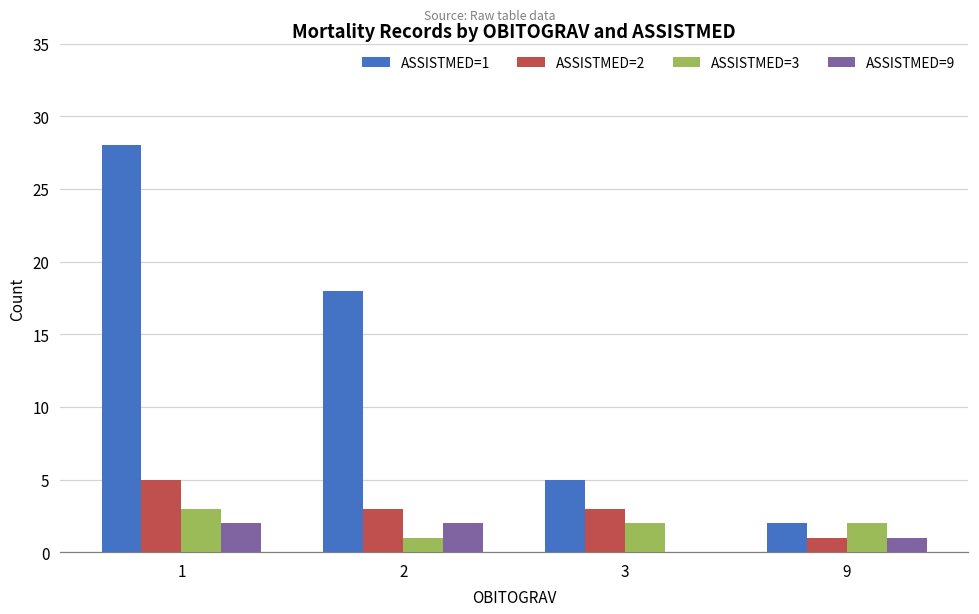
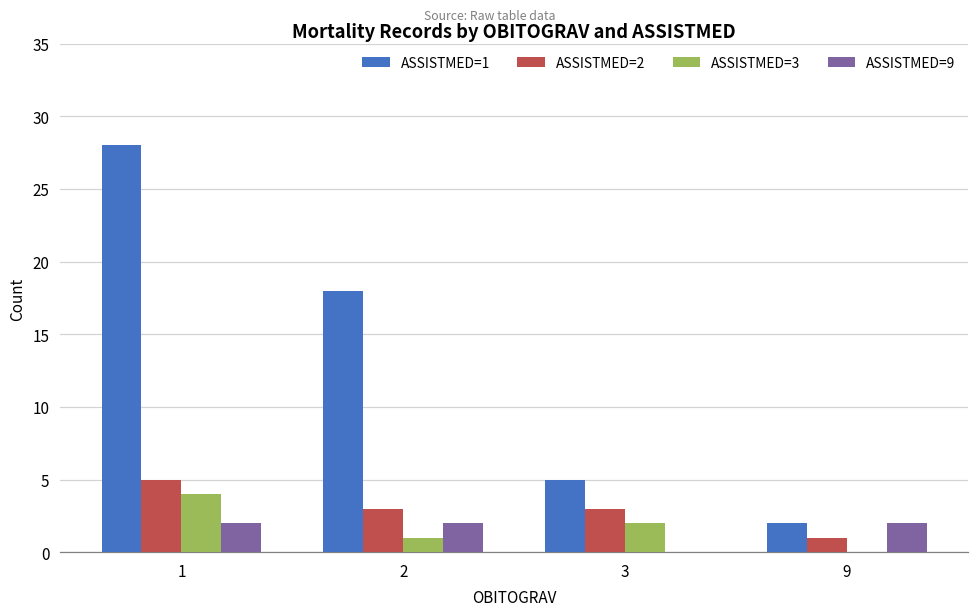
  {
    "ASSISTMED=1": {
      "1": 28,
      "2": 18,
      "3": 5,
      "9": 2
    },
    "ASSISTMED=2": {
      "1": 5,
      "2": 3,
      "3": 3,
      "9": 1
    },
    "ASSISTMED=3": {
-     "1": 3,
+     "1": 4,
      "2": 1,
      "3": 2,
-     "9": 2
+     "9": 0
    },
    "ASSISTMED=9": {
      "1": 2,
      "2": 2,
      "3": 0,
-     "9": 1
+     "9": 2
    }
  }
